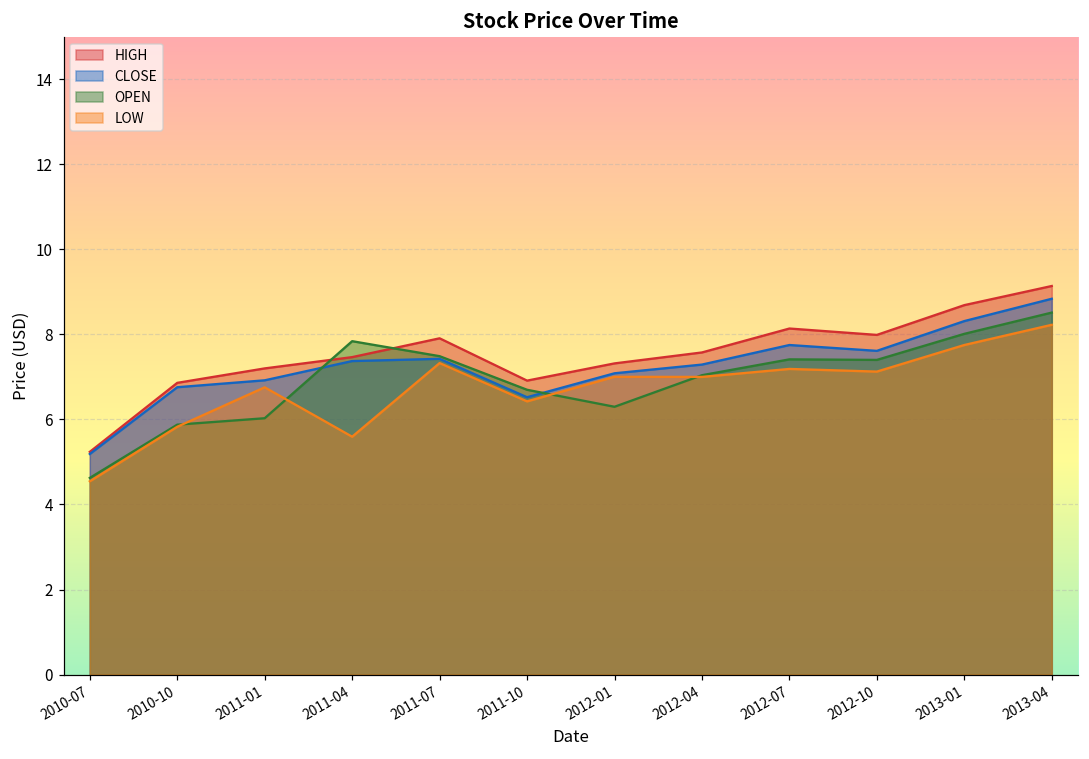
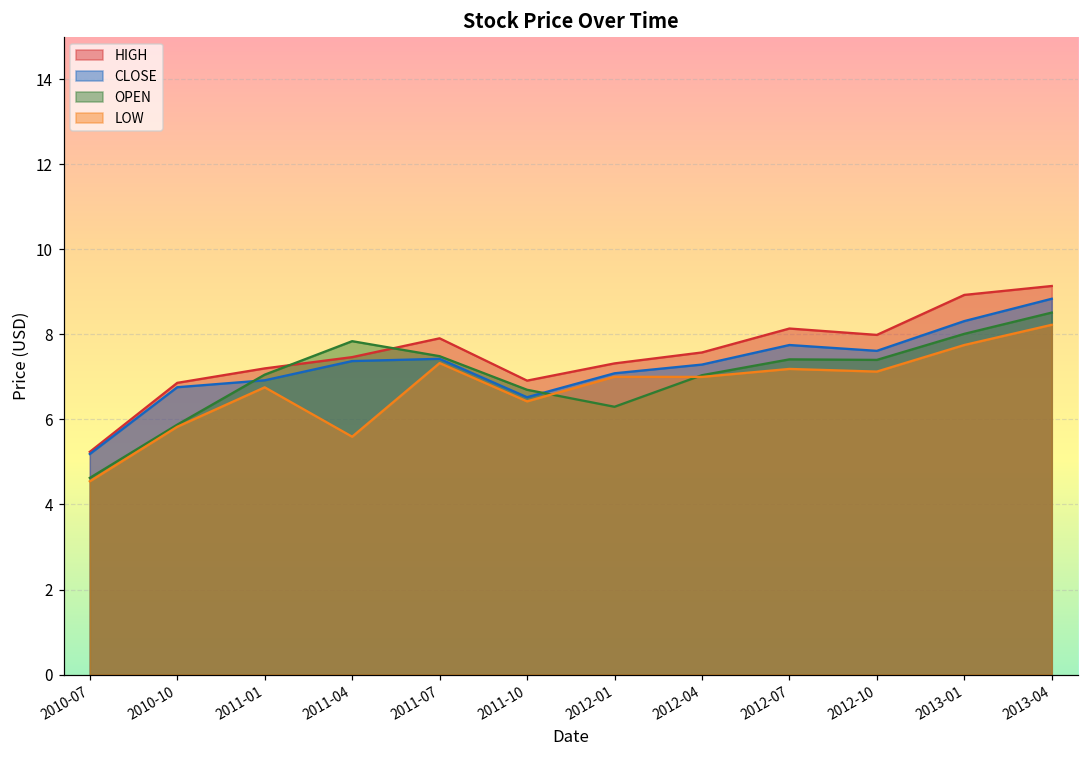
  {
    "HIGH": {
      "2010-10": 6.9,
      "2011-01": 7.2,
      "2011-04": 7.5,
      "2011-07": 7.9,
      "2011-10": 6.9,
      "2012-01": 7.3,
      "2012-04": 7.6,
      "2012-07": 8.1,
      "2012-10": 8.0,
-     "2013-01": 8.7,
+     "2013-01": 8.9,
      "2013-04": 9.1
    },
    "CLOSE": {
      "2010-10": 6.8,
      "2011-01": 6.9,
      "2011-04": 7.4,
      "2011-10": 6.5,
      "2012-01": 7.1,
      "2012-04": 7.3,
      "2012-07": 7.7,
      "2012-10": 7.6,
      "2013-01": 8.3,
      "2013-04": 8.8
    },
    "OPEN": {
      "2010-07": 4.6,
-     "2011-01": 6.0,
+     "2011-01": 7.1,
      "2011-04": 7.8,
      "2011-10": 6.7,
      "2012-01": 6.3,
      "2012-07": 7.4,
      "2012-10": 7.4,
      "2013-01": 8.0,
      "2013-04": 8.5
    },
    "LOW": {
      "2010-07": 4.5,
      "2011-01": 6.8,
      "2011-04": 5.6,
      "2011-07": 7.3,
      "2011-10": 6.4,
      "2012-01": 7.0,
      "2012-07": 7.2,
      "2012-10": 7.1,
      "2013-01": 7.8,
      "2013-04": 8.2
    }
  }
